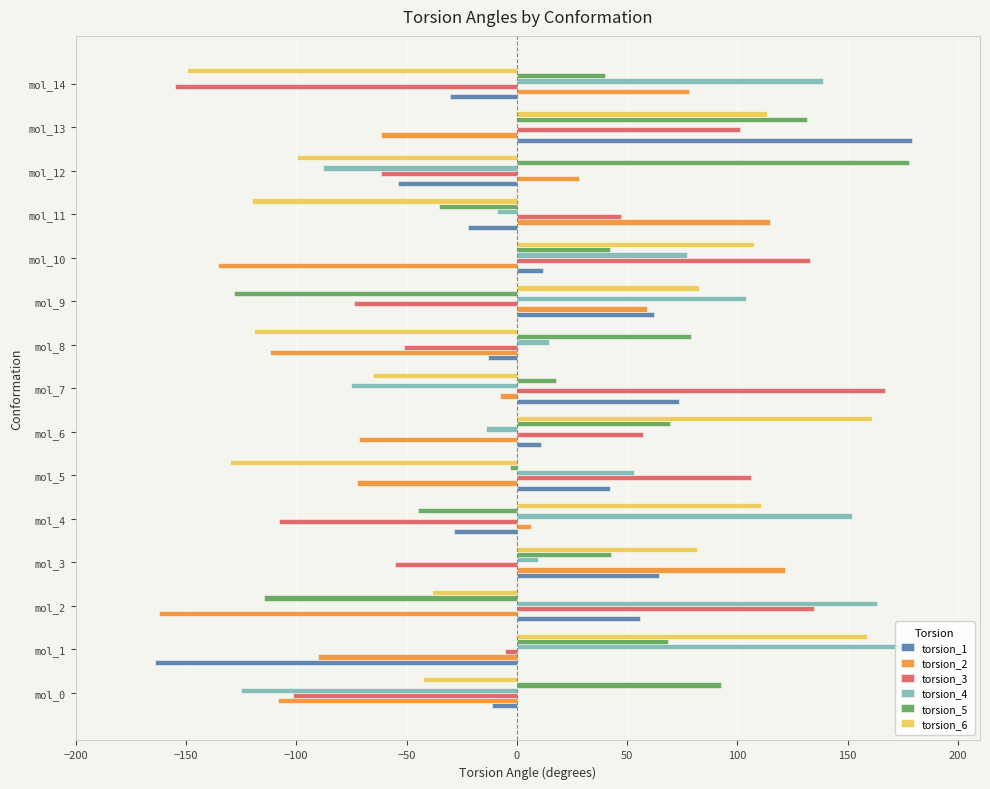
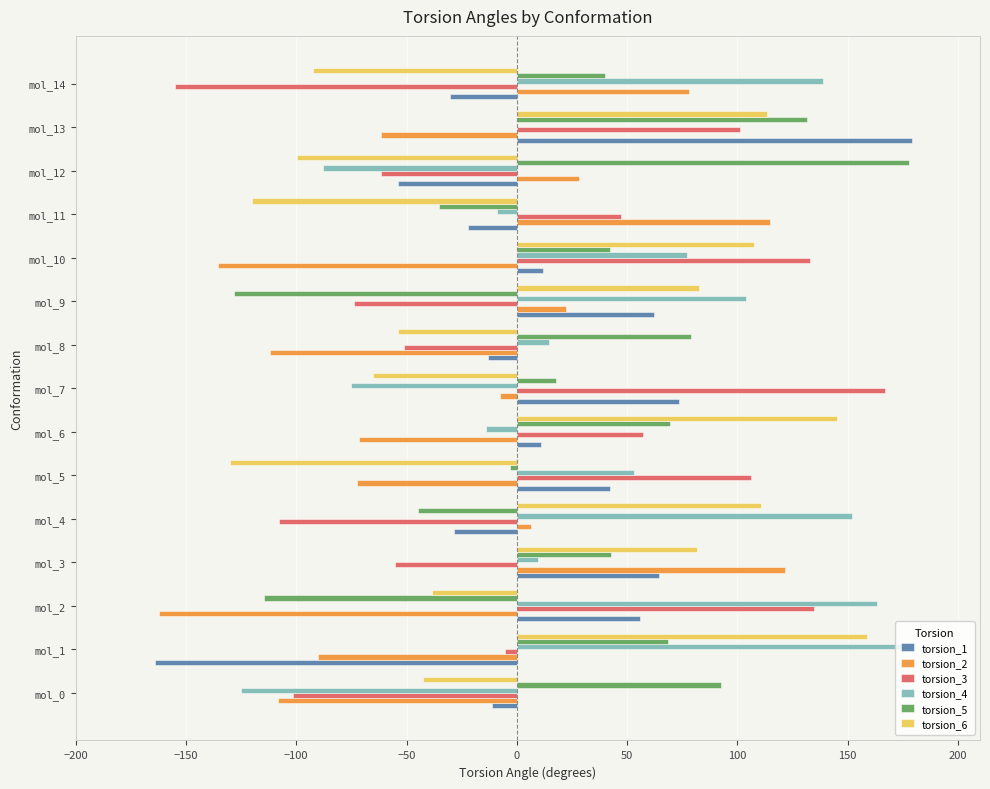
  {
    "torsion_1": {
      "mol_14": -30,
      "mol_13": 179,
      "mol_12": -54,
      "mol_11": -22,
      "mol_10": 12,
      "mol_9": 62,
      "mol_8": -13,
      "mol_7": 74,
      "mol_6": 11,
      "mol_5": 42,
      "mol_4": -29,
      "mol_3": 64,
      "mol_2": 56,
      "mol_1": -164,
      "mol_0": -11
    },
    "torsion_2": {
      "mol_14": 78,
      "mol_13": -62,
      "mol_12": 28,
      "mol_11": 115,
      "mol_10": -135,
-     "mol_9": 59,
+     "mol_9": 22,
      "mol_8": -112,
      "mol_7": -7,
      "mol_6": -71,
      "mol_5": -73,
      "mol_4": 6,
      "mol_3": 122,
      "mol_2": -162,
      "mol_1": -90,
      "mol_0": -108
    },
    "torsion_3": {
      "mol_14": -155,
      "mol_13": 101,
      "mol_12": -61,
      "mol_11": 47,
      "mol_10": 133,
      "mol_9": -74,
      "mol_8": -51,
      "mol_7": 167,
      "mol_6": 57,
      "mol_5": 106,
      "mol_4": -108,
      "mol_3": -55,
      "mol_2": 135,
      "mol_1": -5,
      "mol_0": -101
    },
    "torsion_4": {
      "mol_14": 139,
      "mol_12": -88,
      "mol_11": -9,
      "mol_10": 77,
      "mol_9": 104,
      "mol_8": 14,
      "mol_7": -75,
      "mol_6": -14,
      "mol_5": 53,
      "mol_4": 152,
      "mol_3": 10,
      "mol_2": 163,
      "mol_0": -125
    },
    "torsion_5": {
      "mol_14": 40,
      "mol_13": 131,
      "mol_12": 178,
      "mol_11": -35,
      "mol_10": 42,
      "mol_9": -128,
      "mol_8": 79,
      "mol_7": 18,
      "mol_6": 69,
      "mol_5": -3,
      "mol_4": -45,
      "mol_3": 43,
      "mol_2": -115,
      "mol_1": 69,
      "mol_0": 92
    },
    "torsion_6": {
-     "mol_14": -150,
+     "mol_14": -92,
      "mol_13": 113,
      "mol_12": -100,
      "mol_11": -120,
      "mol_10": 107,
      "mol_9": 83,
-     "mol_8": -119,
+     "mol_8": -54,
      "mol_7": -65,
-     "mol_6": 161,
+     "mol_6": 145,
      "mol_5": -130,
      "mol_4": 111,
      "mol_3": 82,
      "mol_2": -39,
      "mol_1": 159,
      "mol_0": -42
    }
  }
